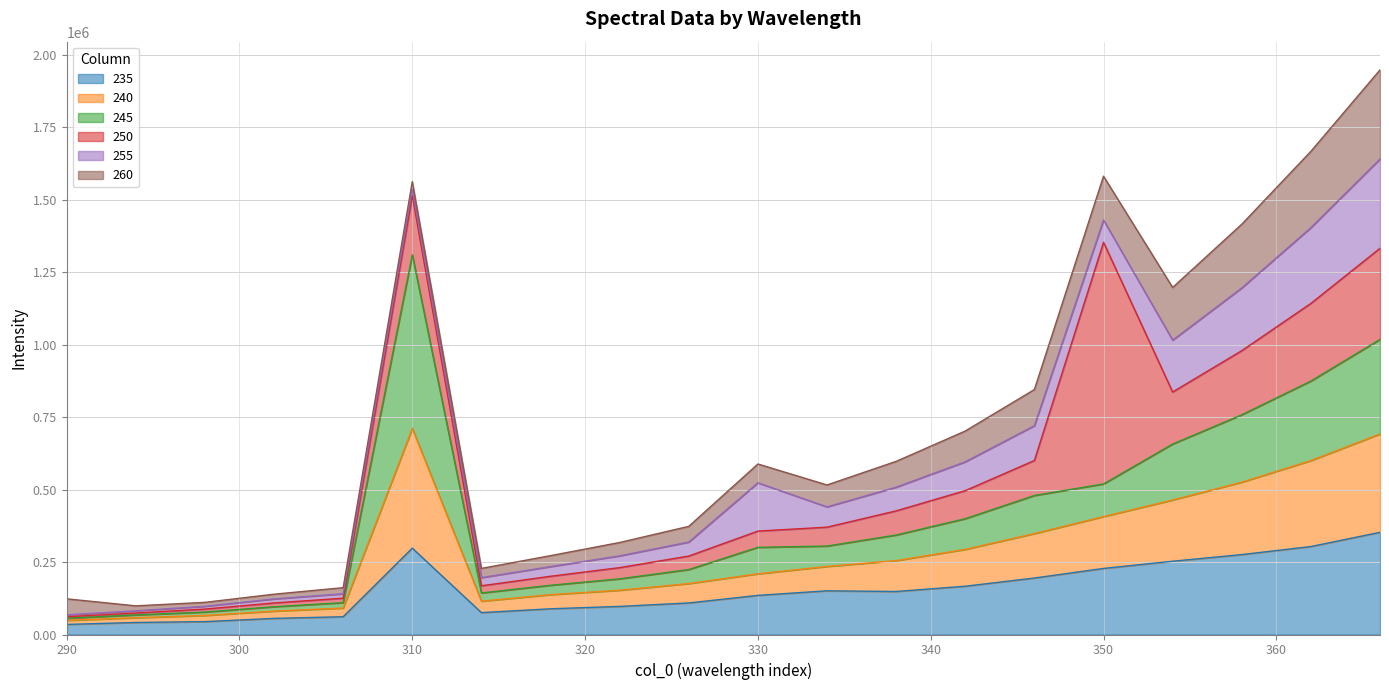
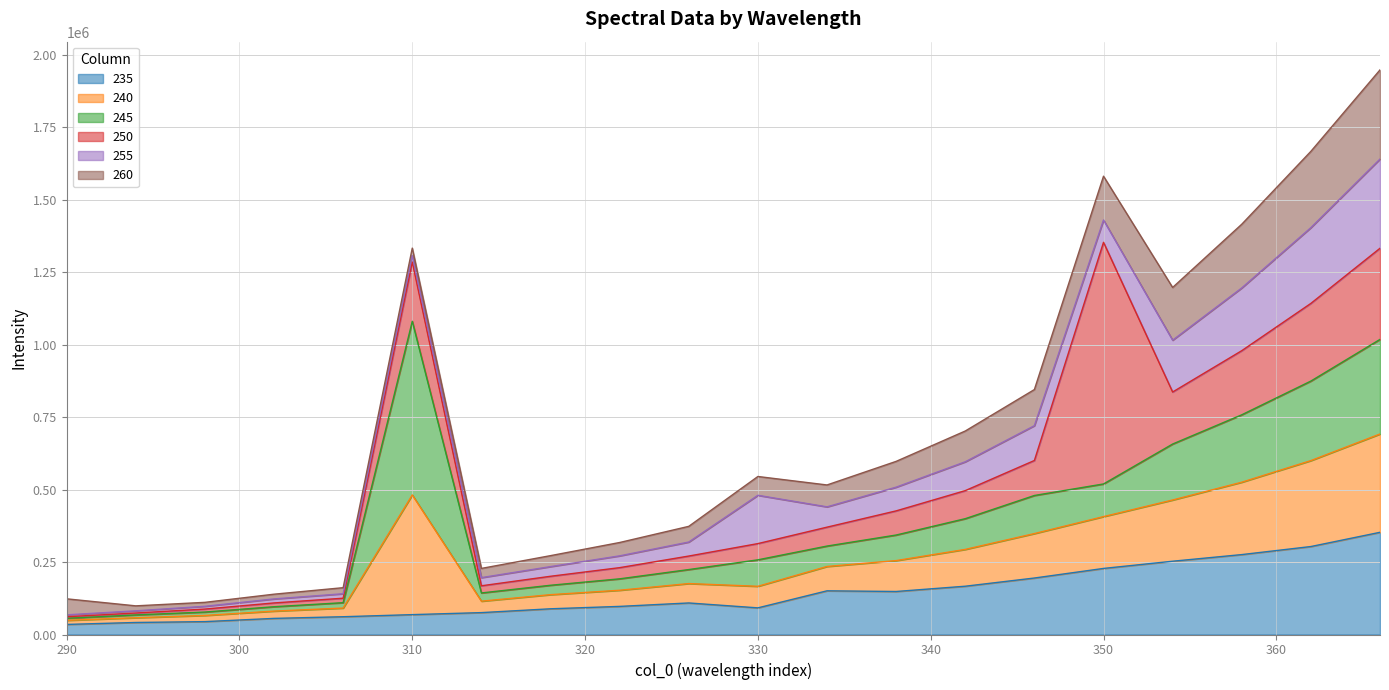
  {
    "235": {
      "290": 30000,
-     "310": 300000,
-     "330": 130000,
+     "310": 70000,
+     "330": 90000,
      "350": 230000
    },
    "240": {
      "310": 410000,
      "330": 70000,
      "350": 180000
    },
    "245": {
      "310": 600000,
      "330": 90000,
      "350": 110000
    },
    "250": {
      "310": 200000,
      "330": 60000,
      "350": 830000
    },
    "255": {
      "310": 20000,
      "330": 170000,
      "350": 80000
    },
    "260": {
      "290": 60000,
      "310": 30000,
      "330": 60000,
      "350": 150000
    }
  }
